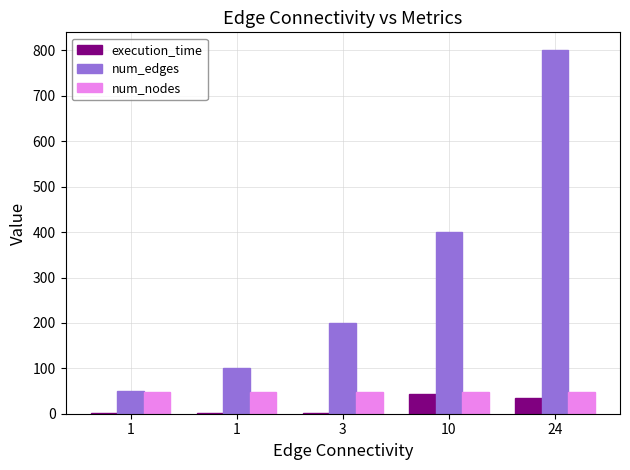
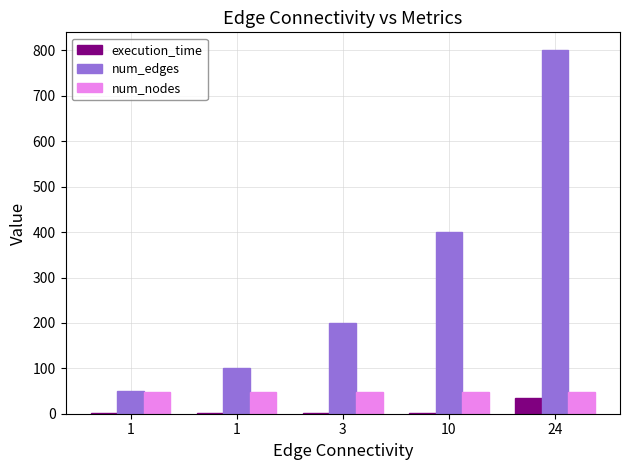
  {
    "execution_time": {
-     "10": 40,
+     "10": 0,
      "24": 40
    },
    "num_edges": {
      "3": 200,
      "10": 400,
      "24": 800
    },
    "num_nodes": {
      "3": 50,
      "10": 50,
      "24": 50
    }
  }
